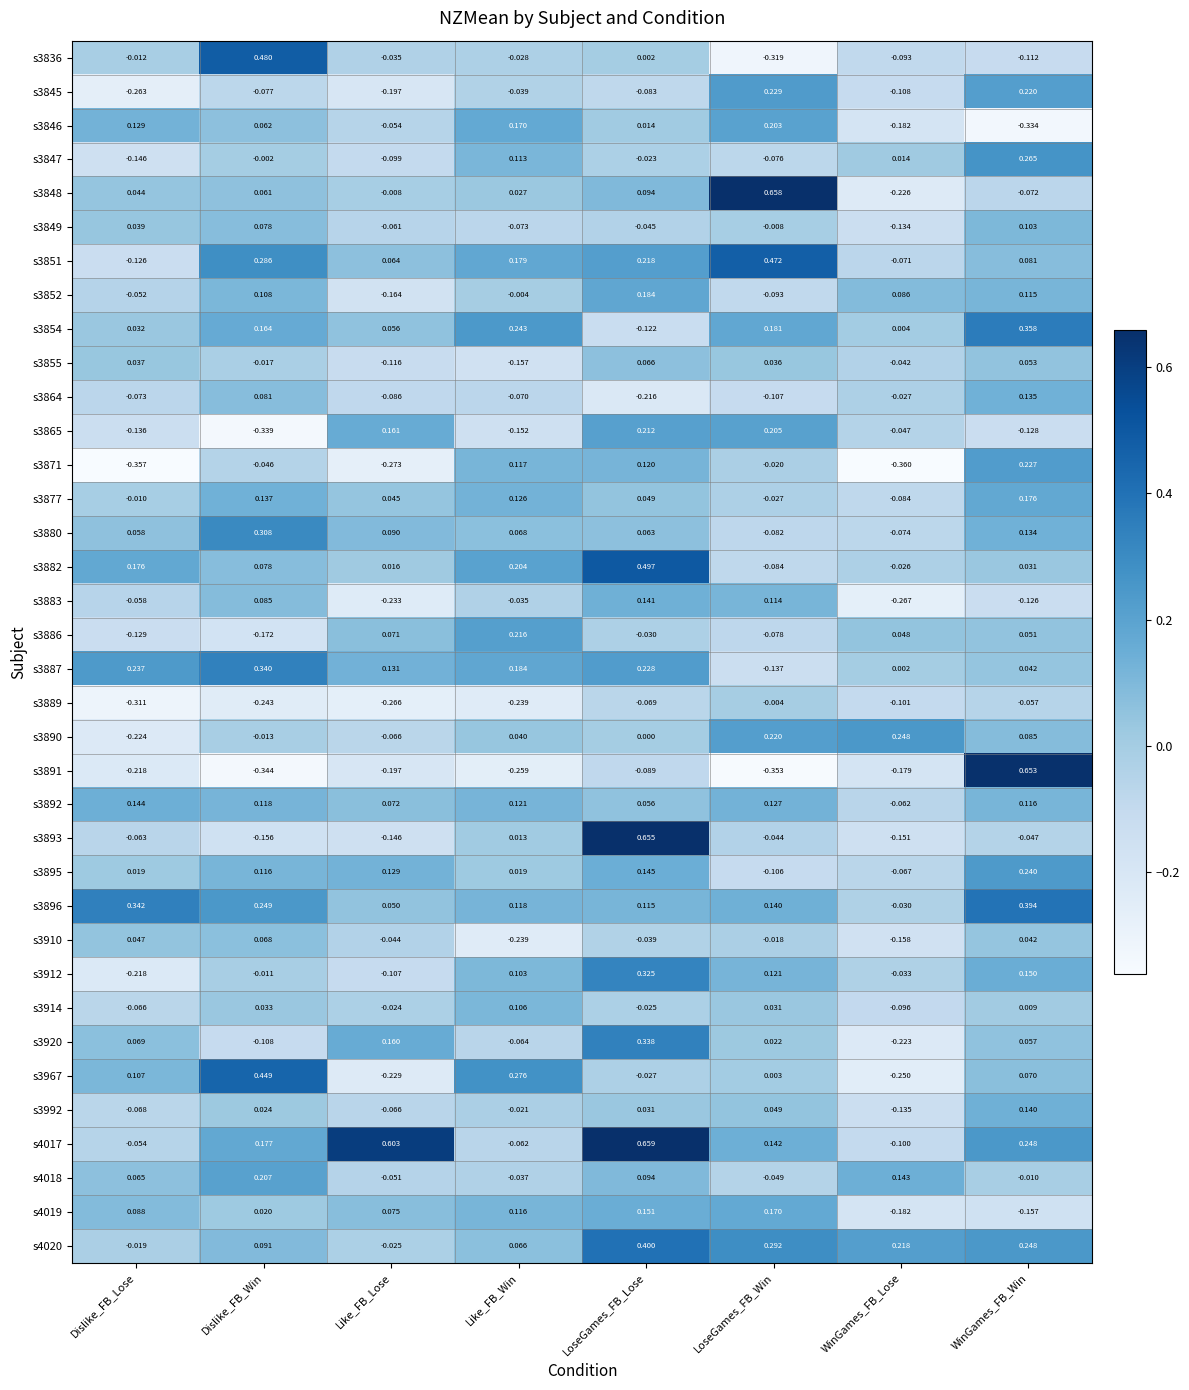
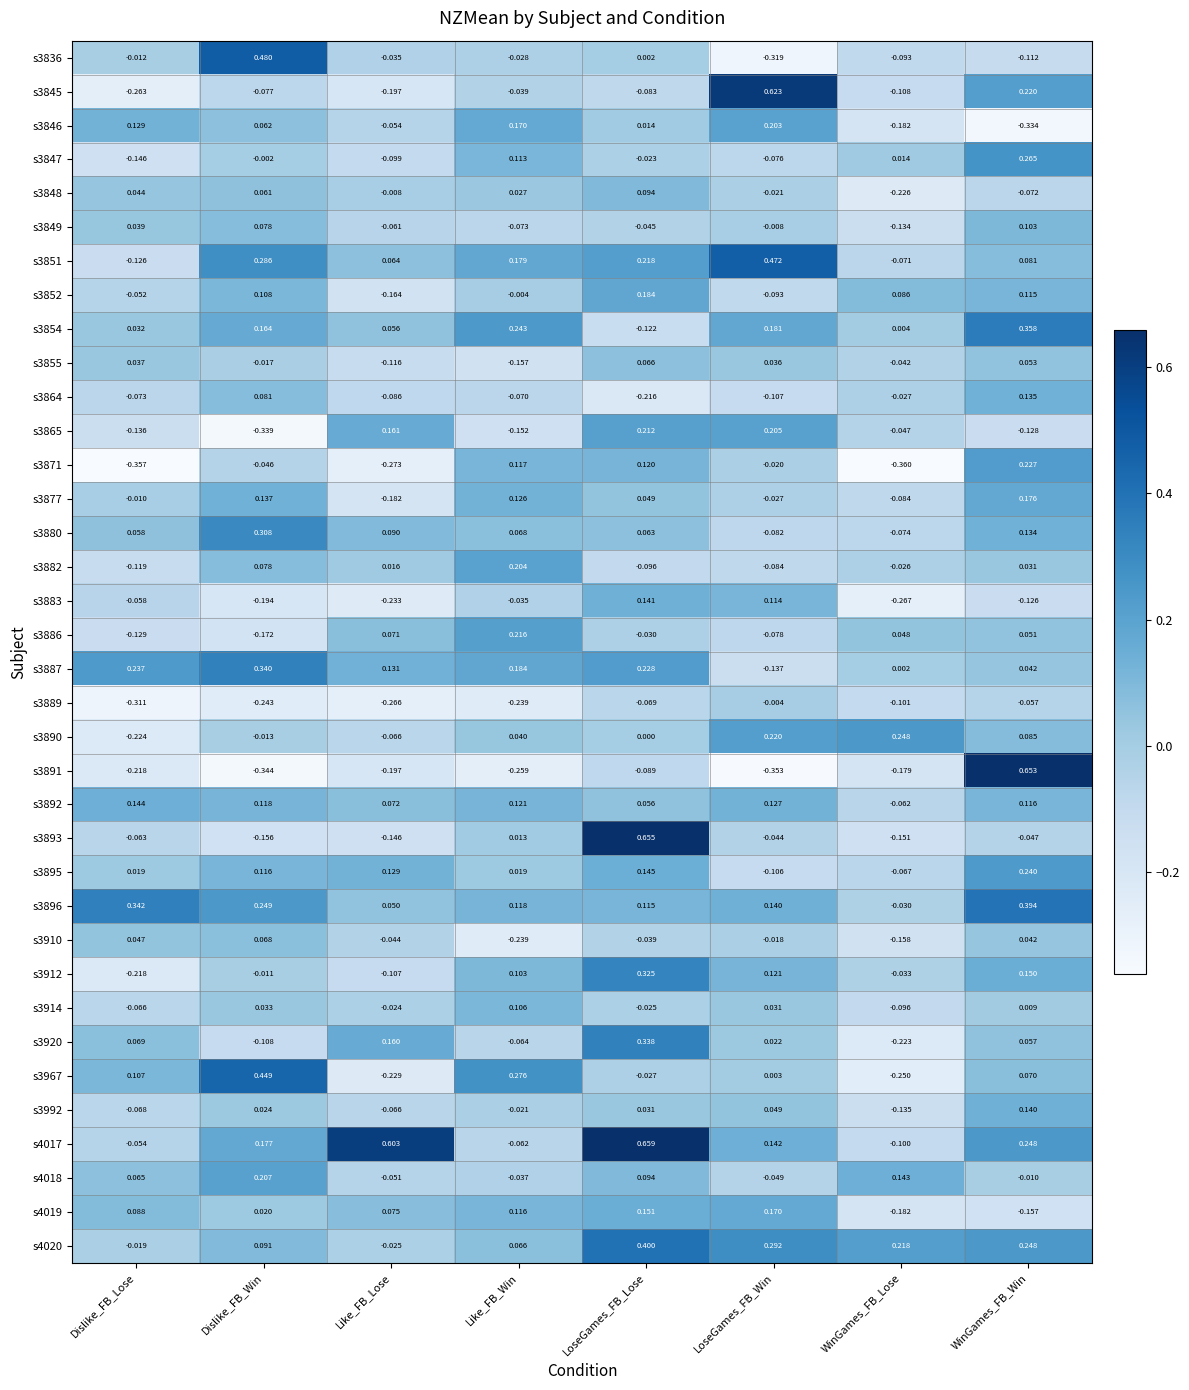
  {
    "s3845": {
      "Dislike_FB_Lose": -0.263,
      "Dislike_FB_Win": -0.077,
      "Like_FB_Lose": -0.197,
      "Like_FB_Win": -0.039,
      "LoseGames_FB_Lose": -0.083,
-     "LoseGames_FB_Win": 0.229,
+     "LoseGames_FB_Win": 0.623,
      "WinGames_FB_Lose": -0.108,
      "WinGames_FB_Win": 0.220
    },
    "s3848": {
      "Dislike_FB_Lose": 0.044,
      "Dislike_FB_Win": 0.061,
      "Like_FB_Lose": -0.008,
      "Like_FB_Win": 0.027,
      "LoseGames_FB_Lose": 0.094,
-     "LoseGames_FB_Win": 0.658,
+     "LoseGames_FB_Win": -0.021,
      "WinGames_FB_Lose": -0.226,
      "WinGames_FB_Win": -0.072
    },
    "s3877": {
      "Dislike_FB_Lose": -0.010,
      "Dislike_FB_Win": 0.137,
-     "Like_FB_Lose": 0.045,
+     "Like_FB_Lose": -0.182,
      "Like_FB_Win": 0.126,
      "LoseGames_FB_Lose": 0.049,
      "LoseGames_FB_Win": -0.027,
      "WinGames_FB_Lose": -0.084,
      "WinGames_FB_Win": 0.176
    },
    "s3882": {
-     "Dislike_FB_Lose": 0.176,
+     "Dislike_FB_Lose": -0.119,
      "Dislike_FB_Win": 0.078,
      "Like_FB_Lose": 0.016,
      "Like_FB_Win": 0.204,
-     "LoseGames_FB_Lose": 0.497,
+     "LoseGames_FB_Lose": -0.096,
      "LoseGames_FB_Win": -0.084,
      "WinGames_FB_Lose": -0.026,
      "WinGames_FB_Win": 0.031
    },
    "s3883": {
      "Dislike_FB_Lose": -0.058,
-     "Dislike_FB_Win": 0.085,
+     "Dislike_FB_Win": -0.194,
      "Like_FB_Lose": -0.233,
      "Like_FB_Win": -0.035,
      "LoseGames_FB_Lose": 0.141,
      "LoseGames_FB_Win": 0.114,
      "WinGames_FB_Lose": -0.267,
      "WinGames_FB_Win": -0.126
    }
  }
